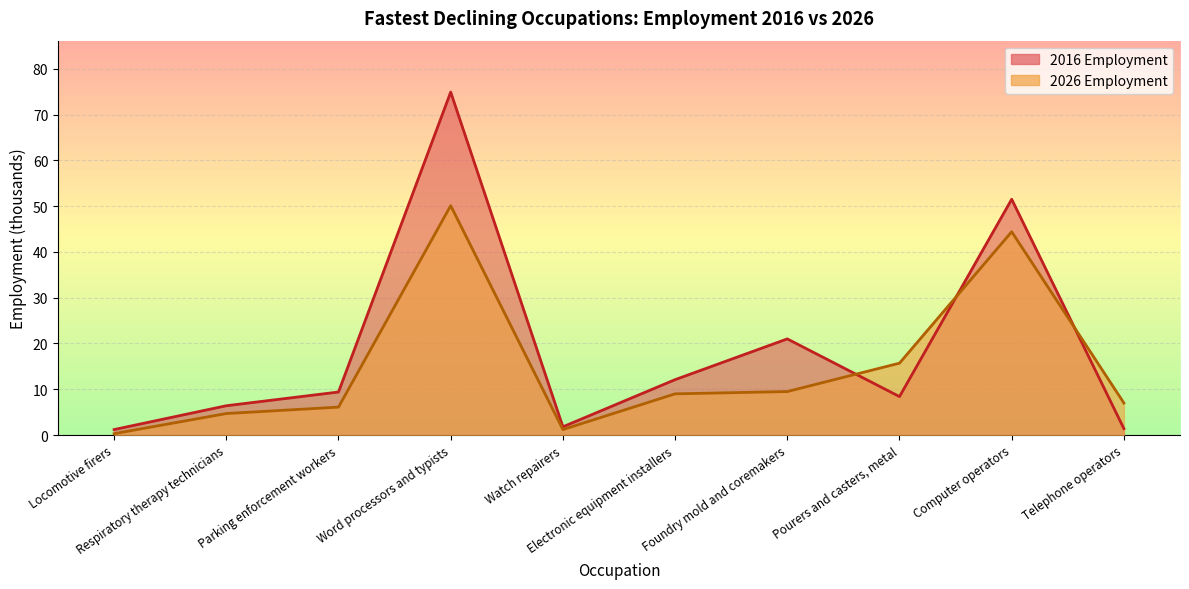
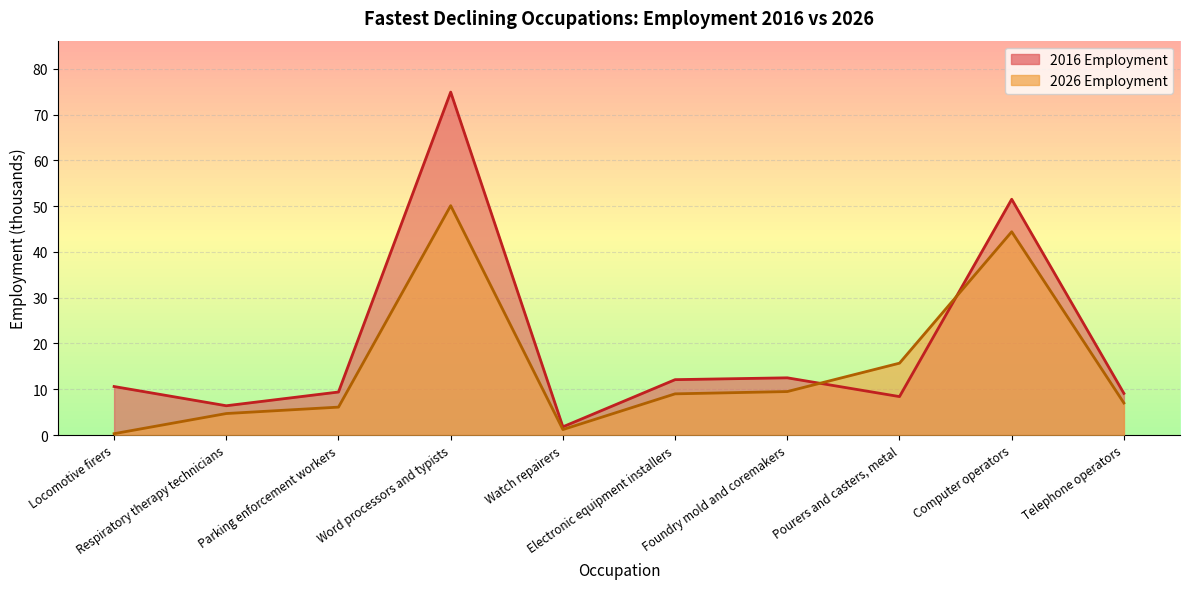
  {
    "2016 Employment": {
-     "Locomotive firers": 1,
+     "Locomotive firers": 11,
      "Respiratory therapy technicians": 6,
      "Parking enforcement workers": 9,
      "Word processors and typists": 75,
      "Watch repairers": 2,
      "Electronic equipment installers": 12,
-     "Foundry mold and coremakers": 21,
+     "Foundry mold and coremakers": 13,
      "Pourers and casters, metal": 8,
      "Computer operators": 52,
-     "Telephone operators": 1
+     "Telephone operators": 9
    },
    "2026 Employment": {
      "Locomotive firers": 0,
      "Respiratory therapy technicians": 5,
      "Parking enforcement workers": 6,
      "Word processors and typists": 50,
      "Watch repairers": 1,
      "Electronic equipment installers": 9,
      "Foundry mold and coremakers": 10,
      "Pourers and casters, metal": 16,
      "Computer operators": 44,
      "Telephone operators": 7
    }
  }
